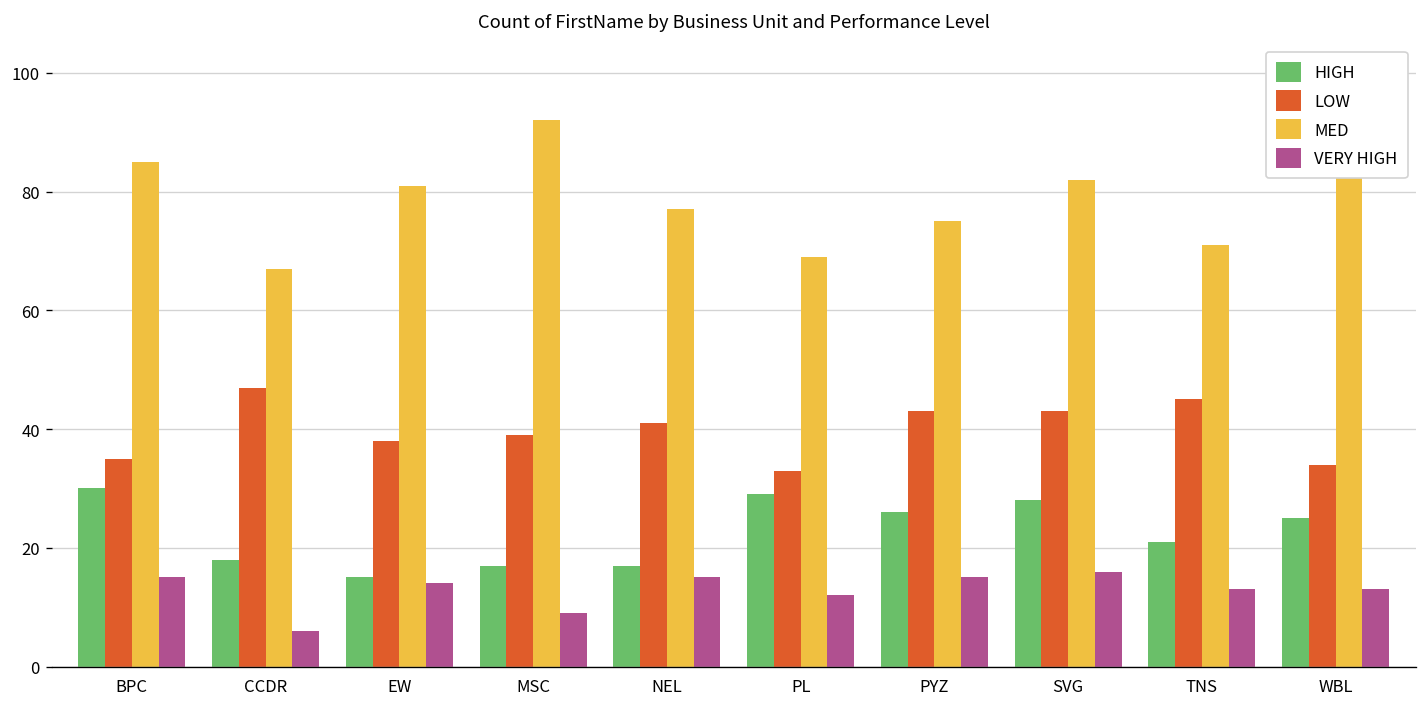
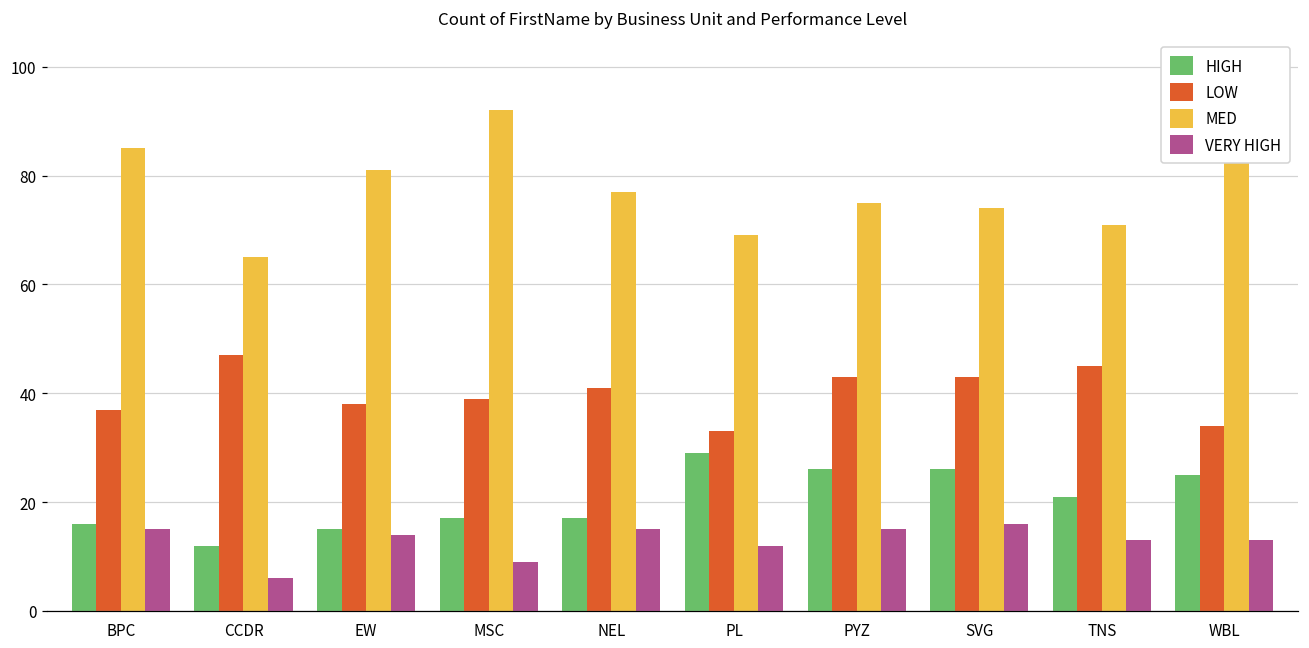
  {
    "HIGH": {
-     "BPC": 30,
-     "CCDR": 18,
+     "BPC": 16,
+     "CCDR": 12,
      "EW": 15,
      "MSC": 17,
      "NEL": 17,
      "PL": 29,
      "PYZ": 26,
-     "SVG": 28,
+     "SVG": 26,
      "TNS": 21,
      "WBL": 25
    },
    "LOW": {
-     "BPC": 35,
+     "BPC": 37,
      "CCDR": 47,
      "EW": 38,
      "MSC": 39,
      "NEL": 41,
      "PL": 33,
      "PYZ": 43,
      "SVG": 43,
      "TNS": 45,
      "WBL": 34
    },
    "MED": {
      "BPC": 85,
-     "CCDR": 67,
+     "CCDR": 65,
      "EW": 81,
      "MSC": 92,
      "NEL": 77,
      "PL": 69,
      "PYZ": 75,
-     "SVG": 82,
+     "SVG": 74,
      "TNS": 71
    },
    "VERY HIGH": {
      "BPC": 15,
      "CCDR": 6,
      "EW": 14,
      "MSC": 9,
      "NEL": 15,
      "PL": 12,
      "PYZ": 15,
      "SVG": 16,
      "TNS": 13,
      "WBL": 13
    }
  }
